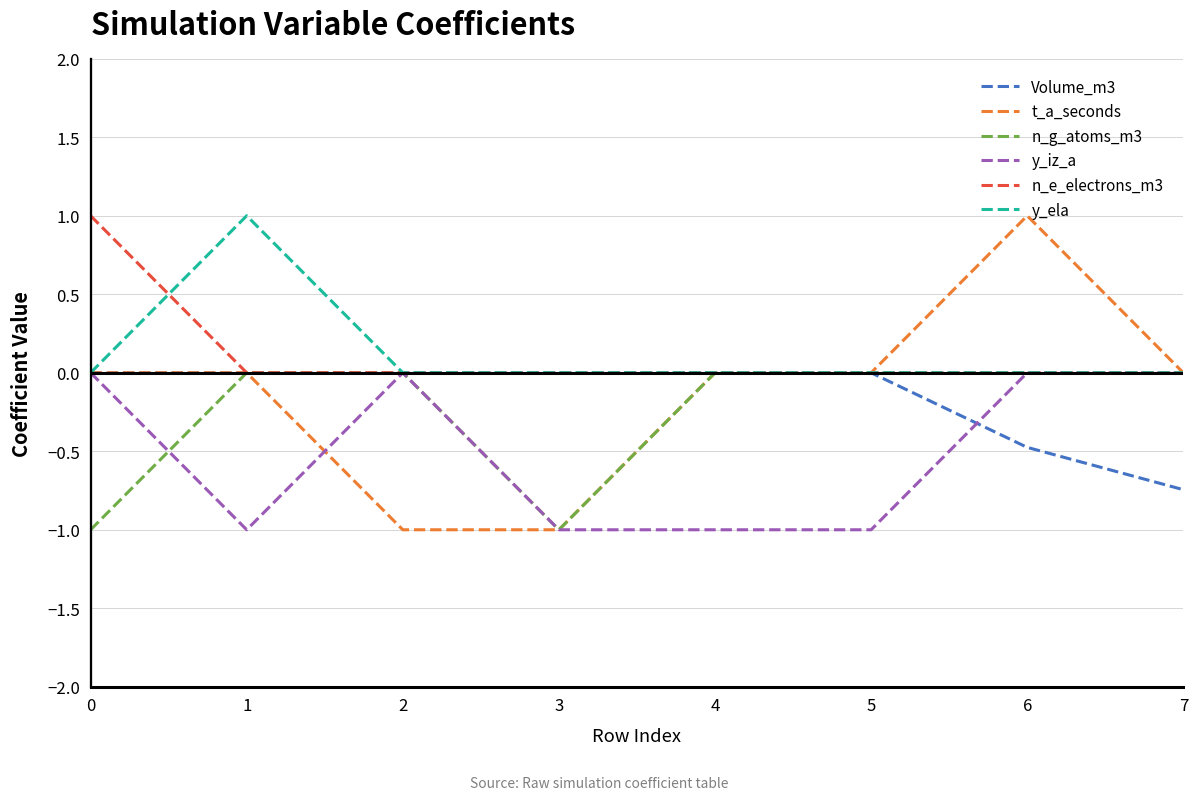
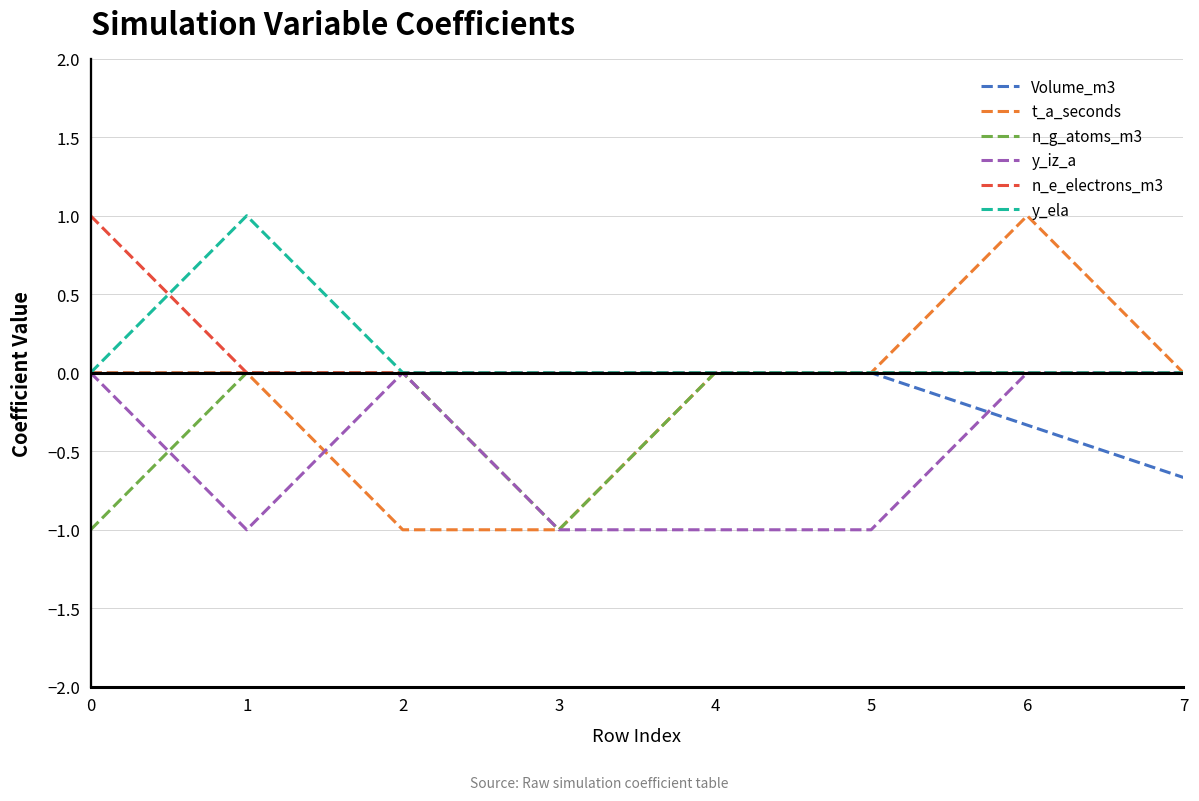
  {
    "Volume_m3": {
-     "6": -0.48,
-     "7": -0.74
+     "6": -0.33,
+     "7": -0.67
    },
    "n_g_atoms_m3": {
      "0": -1.00
    },
    "y_iz_a": {
      "1": -1.00,
      "4": -1.00,
      "5": -1.00
    },
    "y_ela": {
      "1": 1.00
    }
  }
